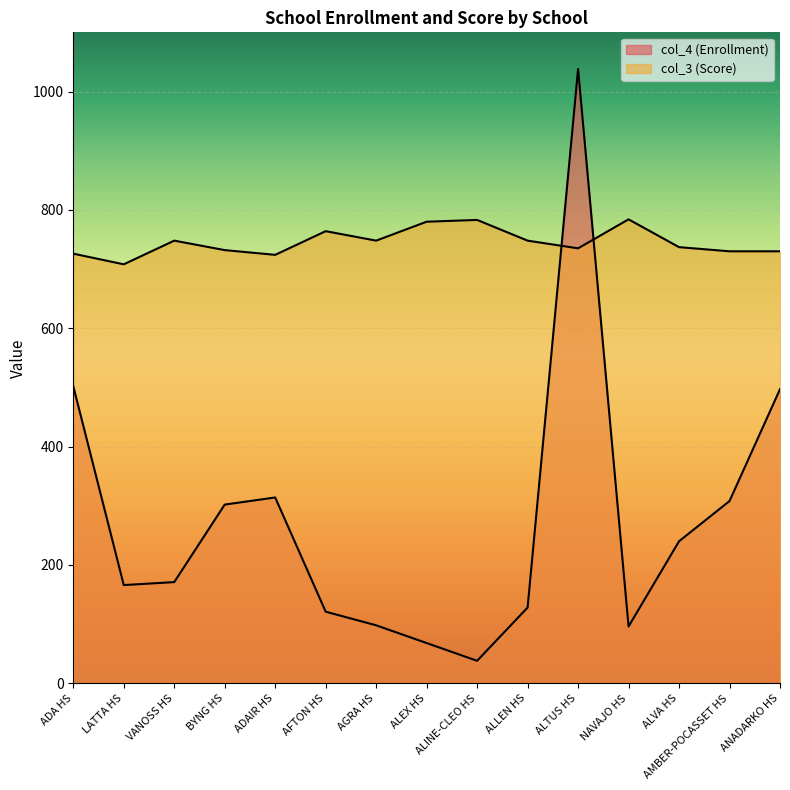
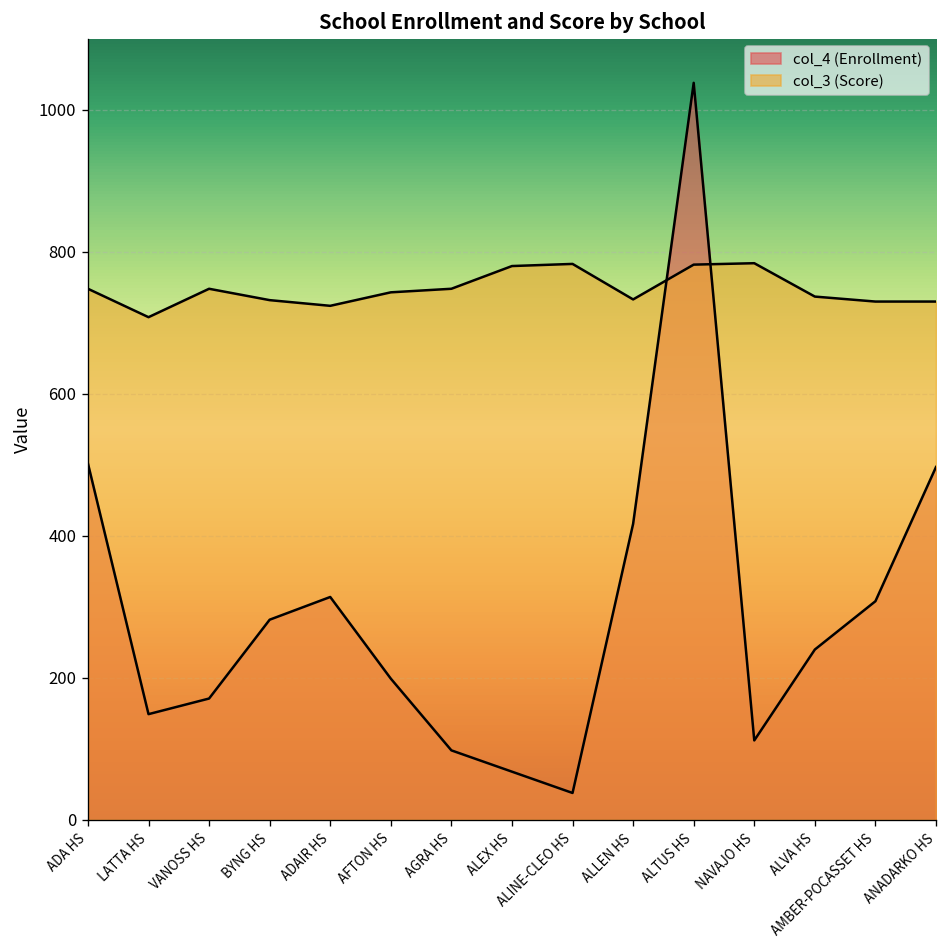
  {
    "col_4 (Enrollment)": {
      "ADA HS": 500,
-     "LATTA HS": 170,
+     "LATTA HS": 150,
      "VANOSS HS": 170,
-     "BYNG HS": 300,
+     "BYNG HS": 280,
      "ADAIR HS": 310,
-     "AFTON HS": 120,
+     "AFTON HS": 200,
      "AGRA HS": 100,
      "ALEX HS": 70,
      "ALINE-CLEO HS": 40,
-     "ALLEN HS": 130,
+     "ALLEN HS": 420,
      "ALTUS HS": 1040,
-     "NAVAJO HS": 100,
+     "NAVAJO HS": 110,
      "ALVA HS": 240,
      "AMBER-POCASSET HS": 310,
      "ANADARKO HS": 500
    },
    "col_3 (Score)": {
-     "ADA HS": 730,
+     "ADA HS": 750,
      "LATTA HS": 710,
      "VANOSS HS": 750,
      "BYNG HS": 730,
      "ADAIR HS": 720,
-     "AFTON HS": 760,
+     "AFTON HS": 740,
      "AGRA HS": 750,
      "ALEX HS": 780,
      "ALINE-CLEO HS": 780,
-     "ALLEN HS": 750,
-     "ALTUS HS": 740,
+     "ALLEN HS": 730,
+     "ALTUS HS": 780,
      "NAVAJO HS": 780,
      "ALVA HS": 740,
      "AMBER-POCASSET HS": 730,
      "ANADARKO HS": 730
    }
  }
